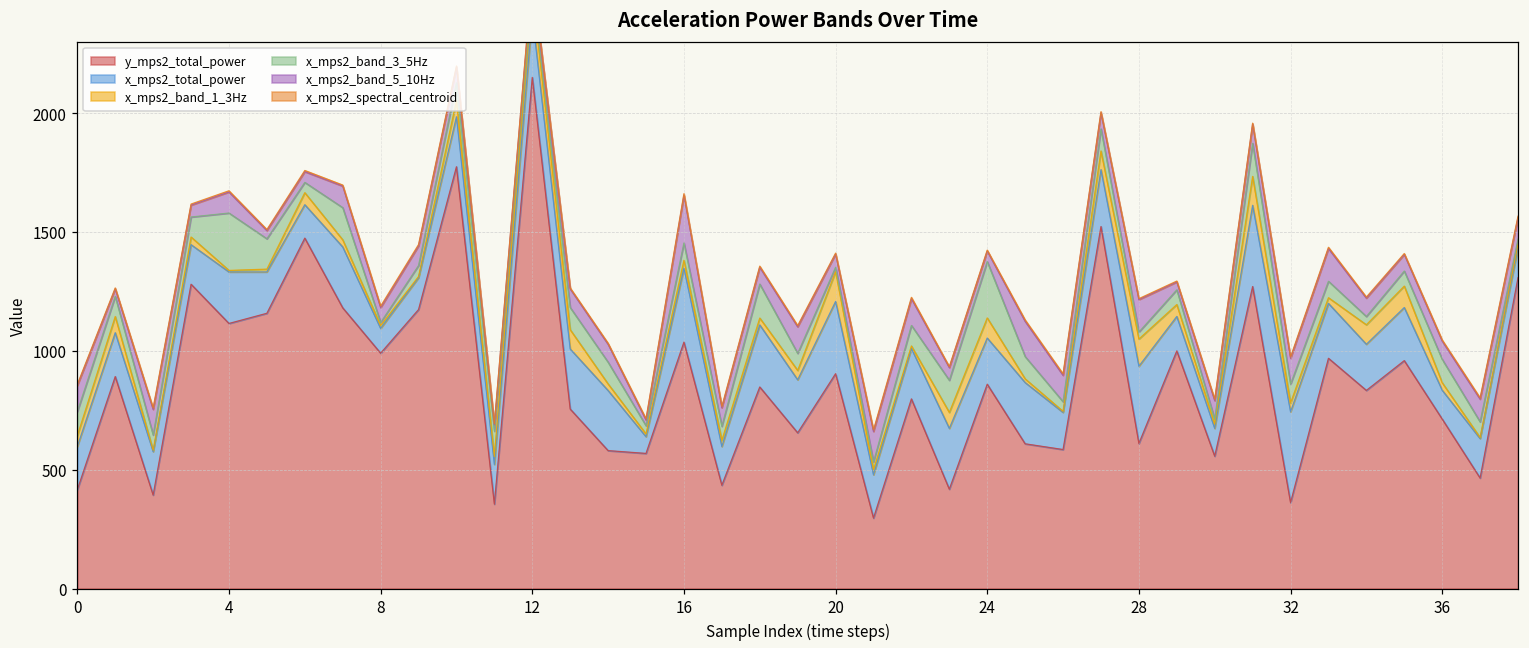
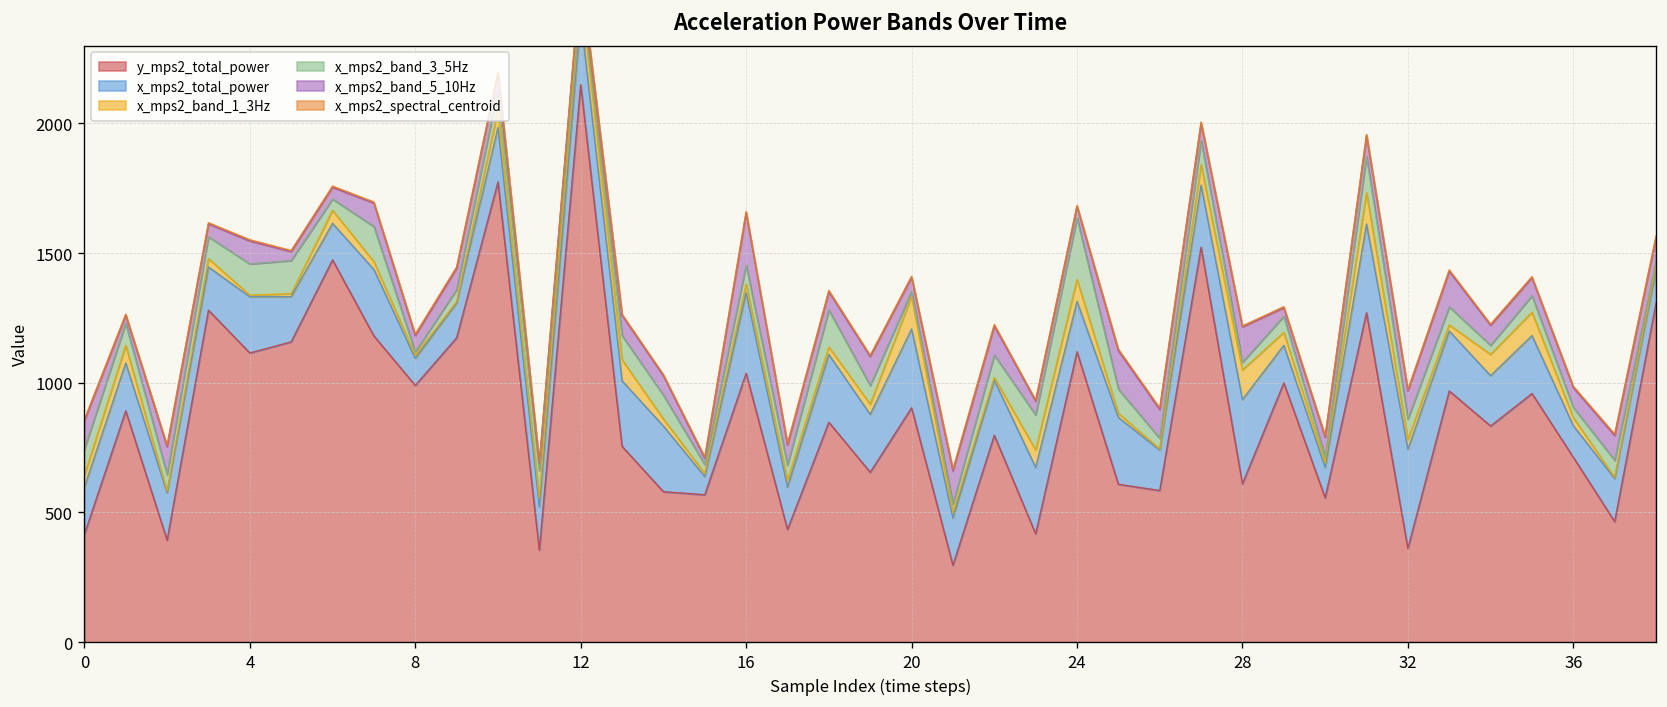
  {
    "y_mps2_total_power": {
      "0": 420,
      "4": 1120,
      "8": 990,
      "12": 2150,
      "16": 1040,
      "20": 900,
-     "24": 860,
+     "24": 1120,
      "28": 610,
      "32": 360,
      "36": 710
    },
    "x_mps2_total_power": {
      "0": 180,
      "8": 100,
      "16": 310,
      "20": 300,
      "24": 190,
      "28": 320,
      "32": 380,
      "36": 120
    },
    "x_mps2_band_3_5Hz": {
      "0": 100,
-     "4": 240,
+     "4": 120,
      "8": 10,
      "16": 70,
      "20": 20,
      "24": 240,
      "28": 30,
      "32": 80,
-     "36": 100
+     "36": 40
    }
  }
